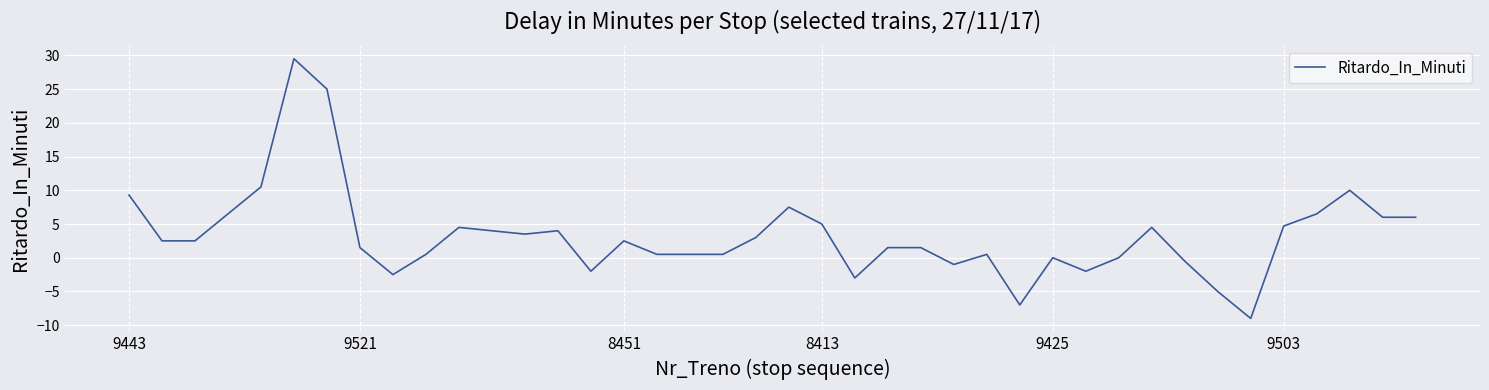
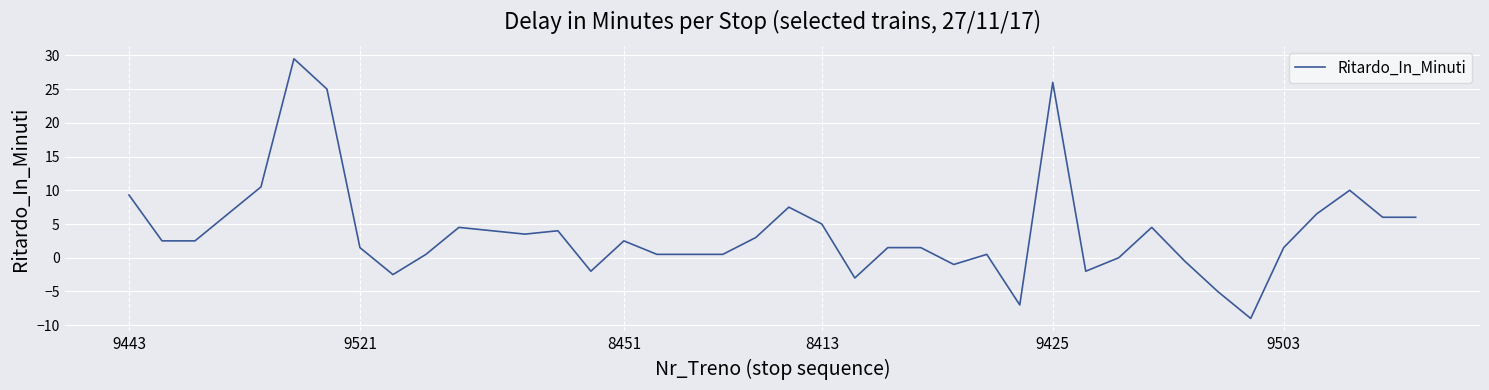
  {
    "9443": 9,
    "9521": 2,
    "8451": 3,
    "8413": 5,
-   "9425": 0,
-   "9503": 5
+   "9425": 26,
+   "9503": 2
  }
